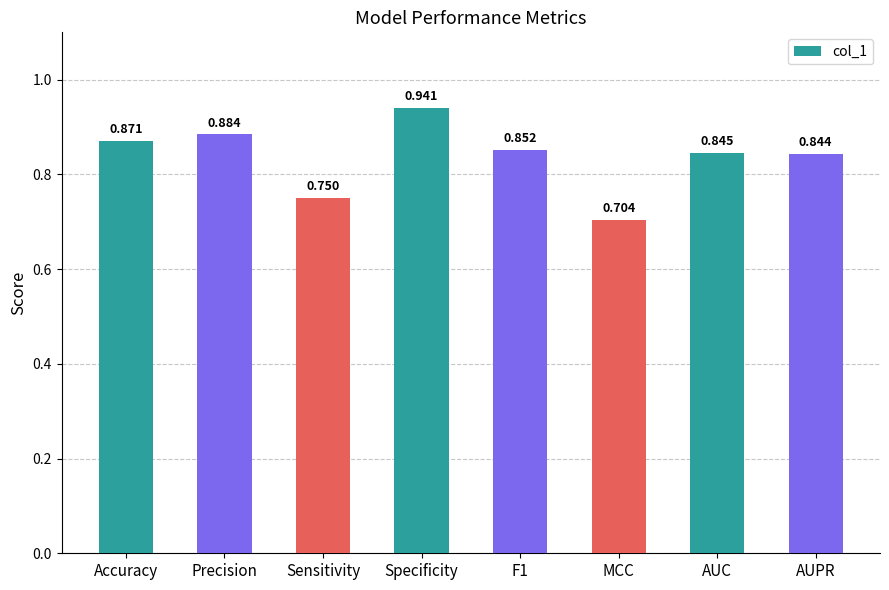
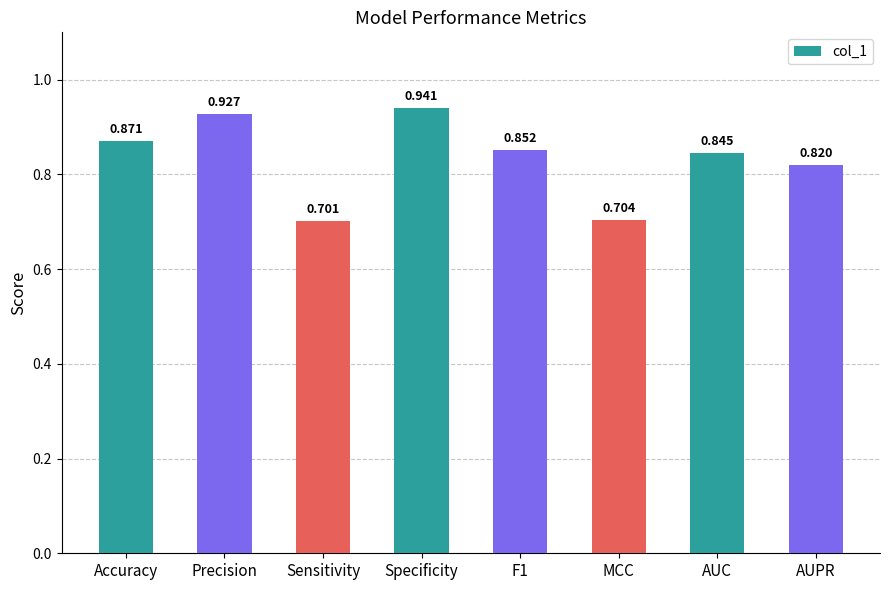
  {
    "Accuracy": 0.871,
-   "Precision": 0.884,
-   "Sensitivity": 0.750,
+   "Precision": 0.927,
+   "Sensitivity": 0.701,
    "Specificity": 0.941,
    "F1": 0.852,
    "MCC": 0.704,
    "AUC": 0.845,
-   "AUPR": 0.844
+   "AUPR": 0.820
  }
